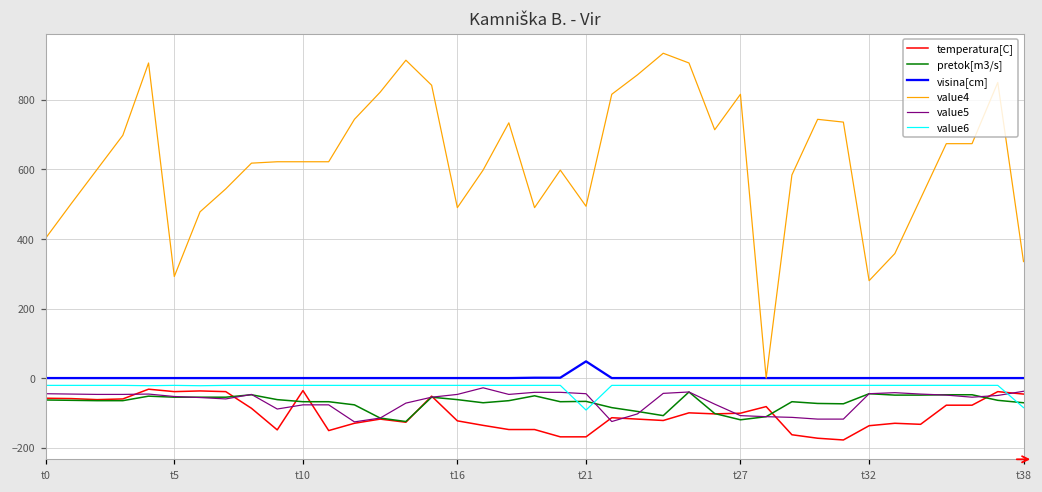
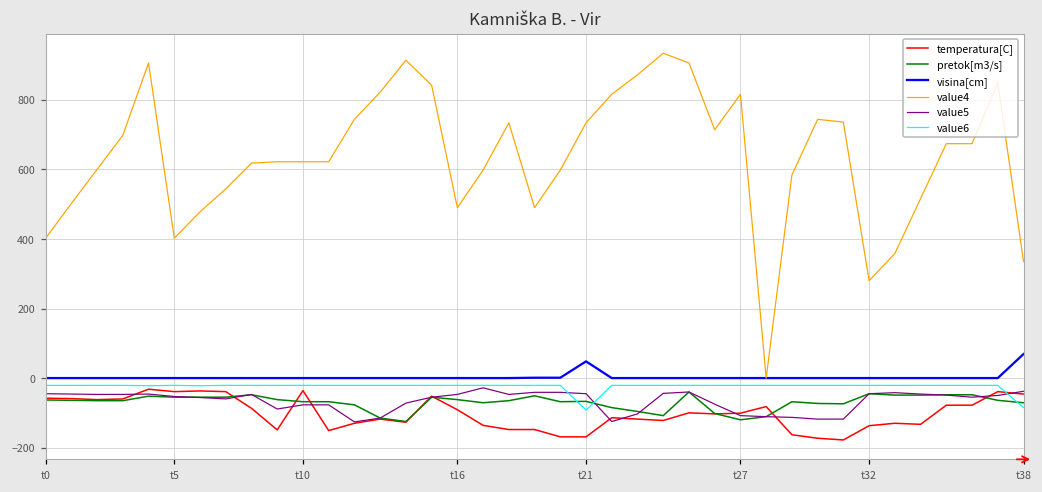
  {
    "temperatura[C]": {
      "t5": -40,
      "t10": -40,
-     "t16": -120,
+     "t16": -90,
      "t21": -170,
      "t32": -140
    },
    "pretok[m3/s]": {
      "t10": -70,
      "t16": -60,
      "t21": -70,
      "t27": -120,
      "t38": -70
    },
    "visina[cm]": {
      "t0": 0,
      "t5": 0,
      "t10": 0,
      "t16": 0,
      "t21": 50,
      "t27": 0,
      "t32": 0,
-     "t38": 0
+     "t38": 70
    },
    "value4": {
      "t0": 400,
-     "t5": 290,
+     "t5": 400,
      "t10": 620,
      "t16": 490,
-     "t21": 490,
+     "t21": 730,
      "t27": 820,
      "t32": 280,
      "t38": 340
    },
    "value5": {
      "t0": -50,
      "t10": -80,
      "t16": -50,
      "t21": -50
    },
    "value6": {
      "t0": -20,
      "t5": -20,
      "t10": -20,
      "t16": -20,
      "t21": -90,
      "t27": -20,
      "t32": -20,
      "t38": -90
    }
  }
